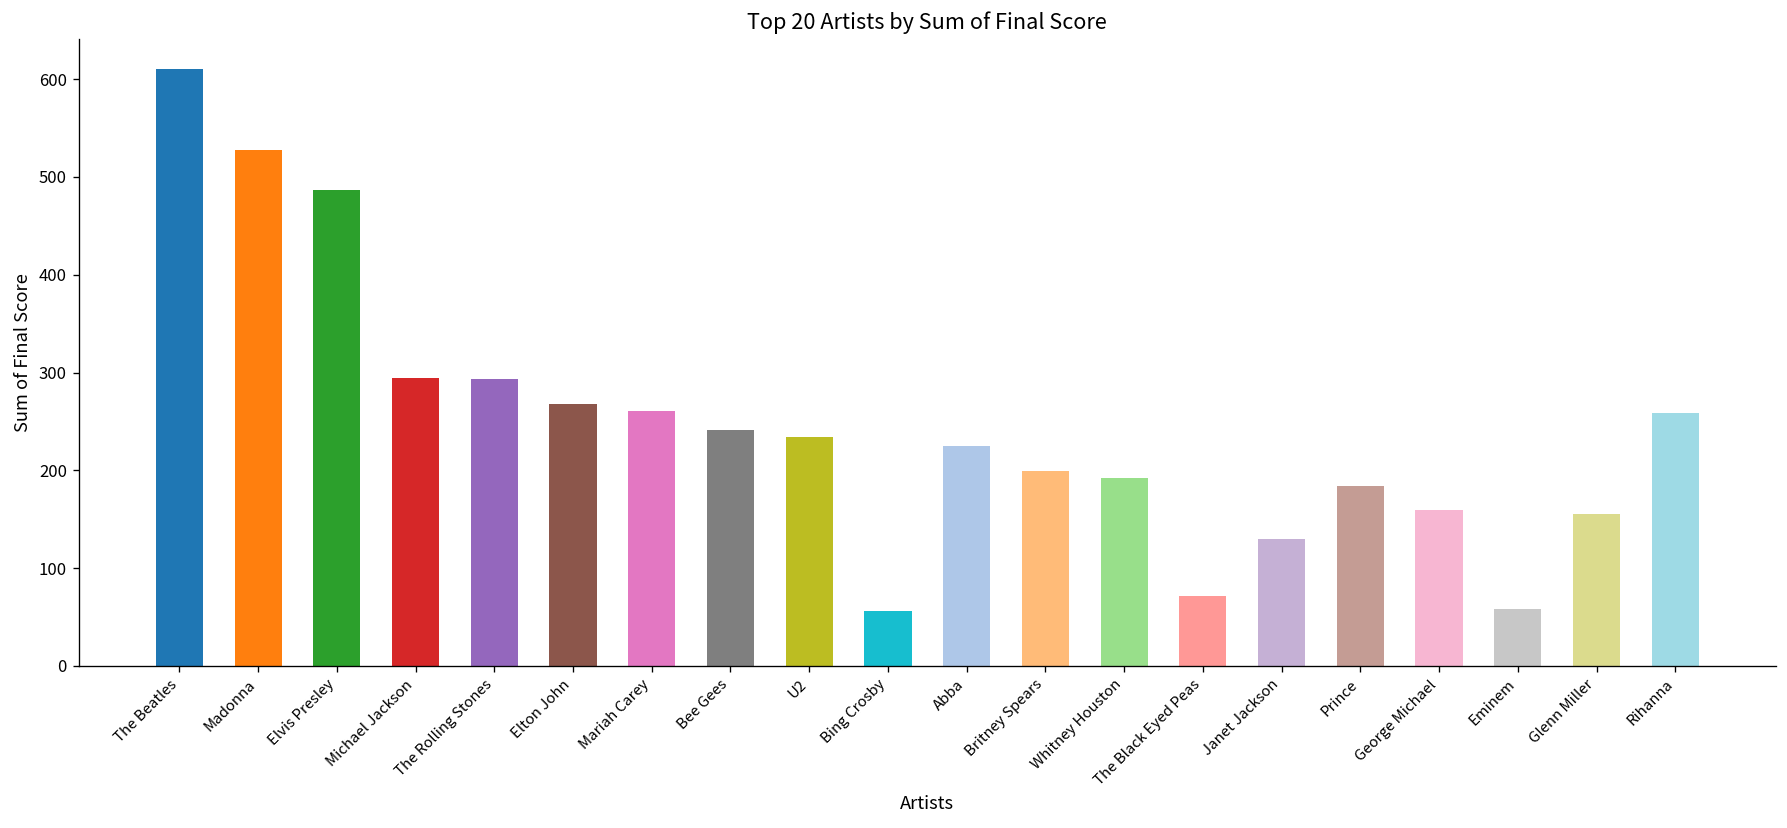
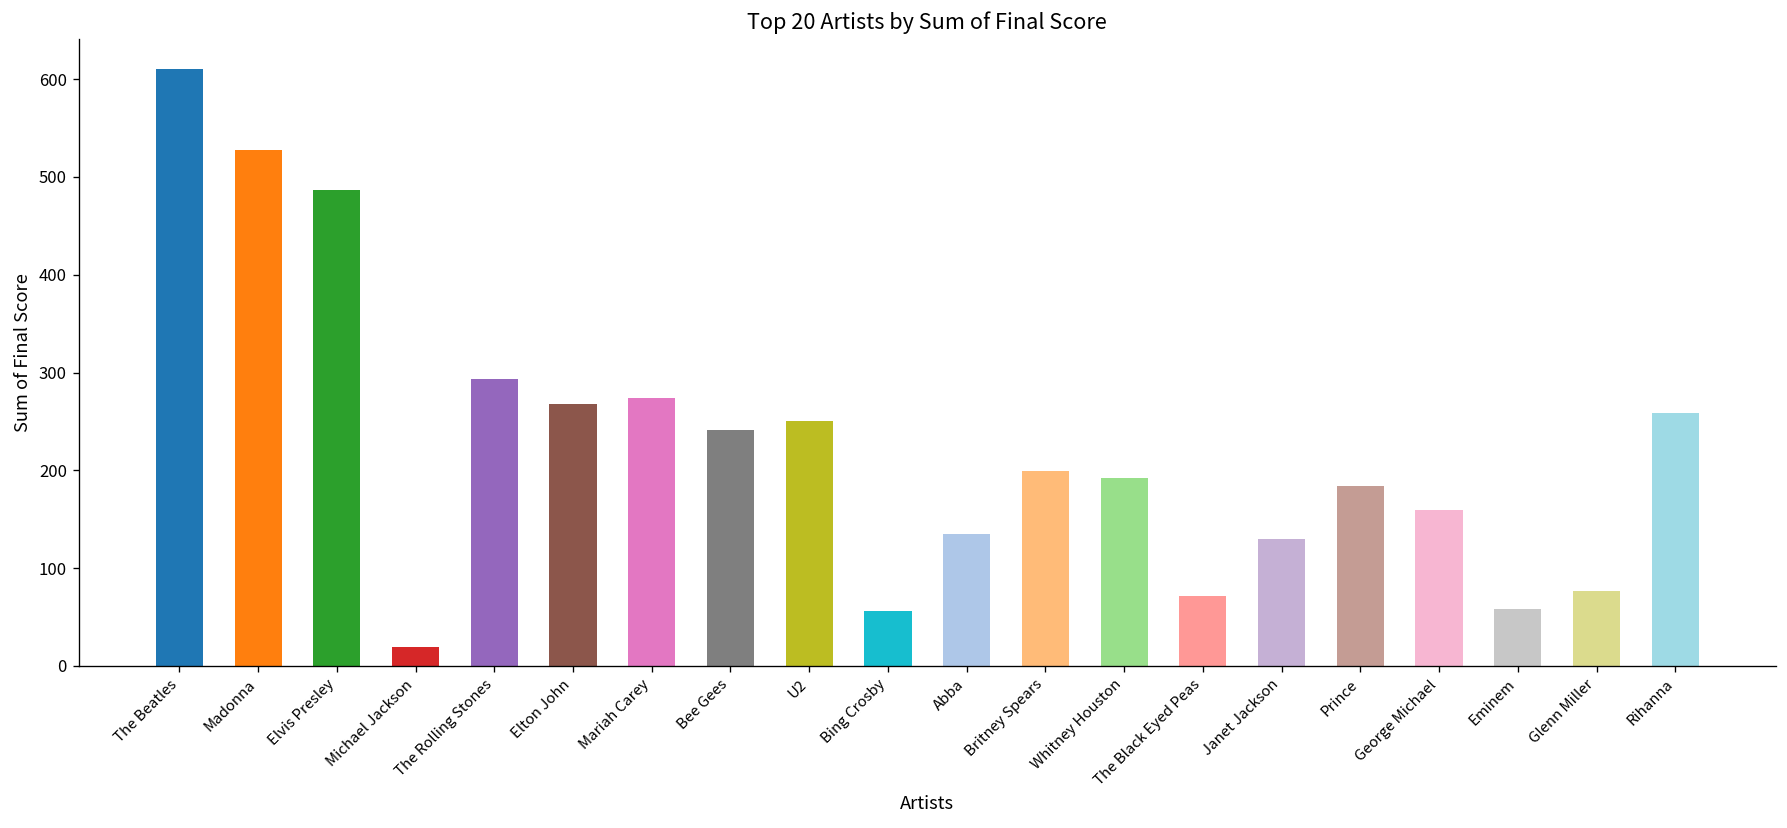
  {
    "The Beatles": 610,
    "Madonna": 530,
    "Elvis Presley": 490,
-   "Michael Jackson": 290,
+   "Michael Jackson": 20,
    "The Rolling Stones": 290,
    "Elton John": 270,
-   "Mariah Carey": 260,
+   "Mariah Carey": 270,
    "Bee Gees": 240,
-   "U2": 230,
+   "U2": 250,
    "Bing Crosby": 60,
-   "Abba": 220,
+   "Abba": 140,
    "Britney Spears": 200,
    "Whitney Houston": 190,
    "The Black Eyed Peas": 70,
    "Janet Jackson": 130,
    "Prince": 180,
    "George Michael": 160,
    "Eminem": 60,
-   "Glenn Miller": 160,
+   "Glenn Miller": 80,
    "Rihanna": 260
  }
